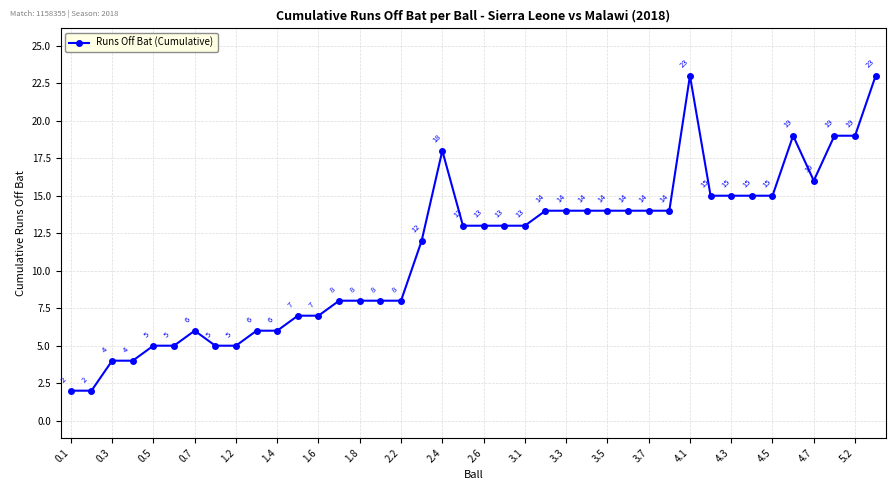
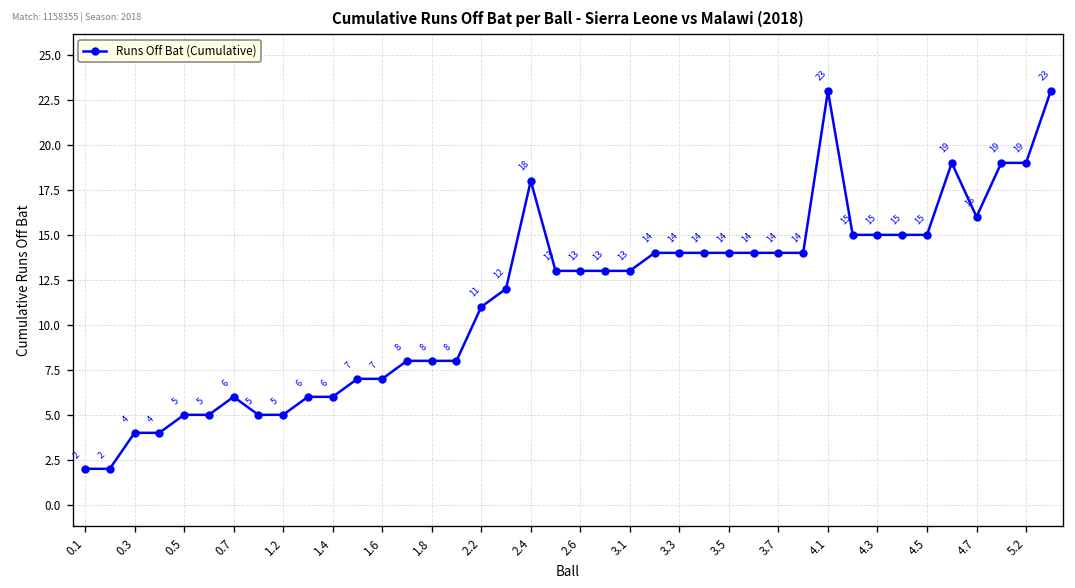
  {
    "0.1": 2,
    "0.3": 4,
    "0.5": 5,
    "0.7": 6,
    "1.2": 5,
    "1.4": 6,
    "1.6": 7,
    "1.8": 8,
-   "2.2": 8,
+   "2.2": 11,
    "2.4": 18,
    "2.6": 13,
    "3.1": 13,
    "3.3": 14,
    "3.5": 14,
    "3.7": 14,
    "4.1": 23,
    "4.3": 15,
    "4.5": 15,
    "4.7": 16,
    "5.2": 19
  }
